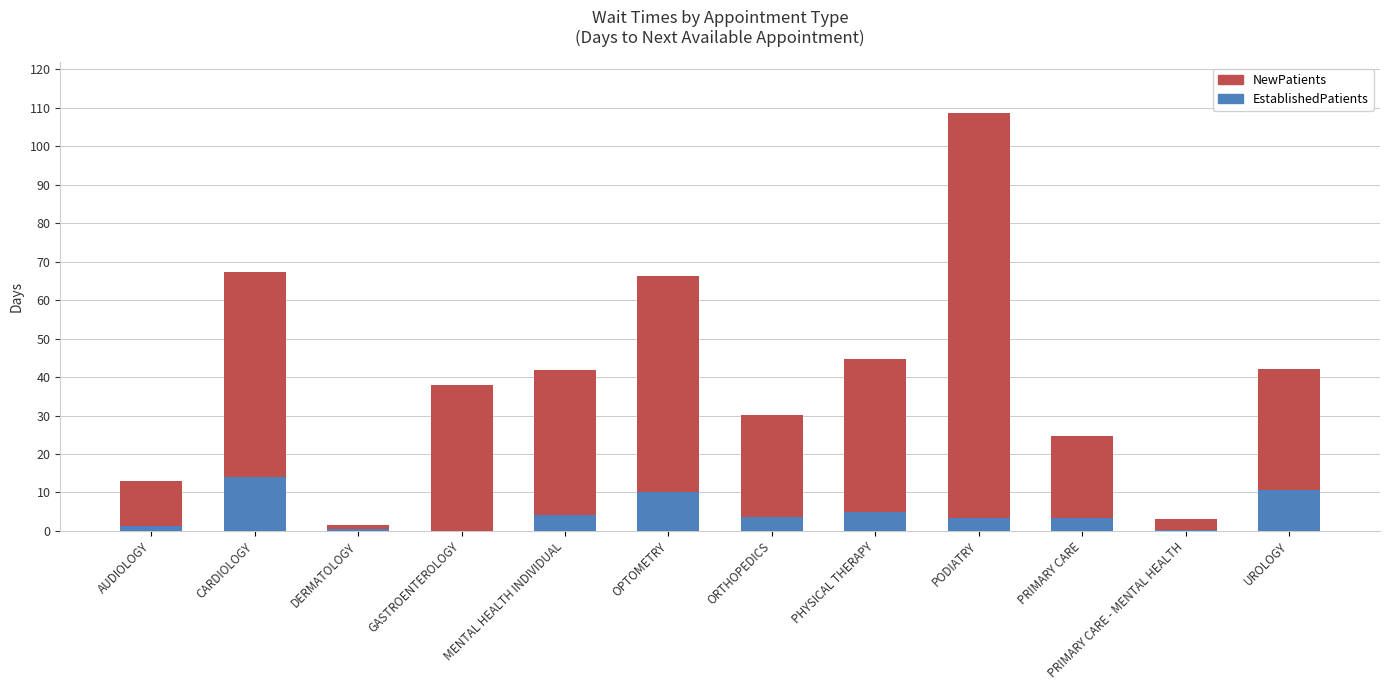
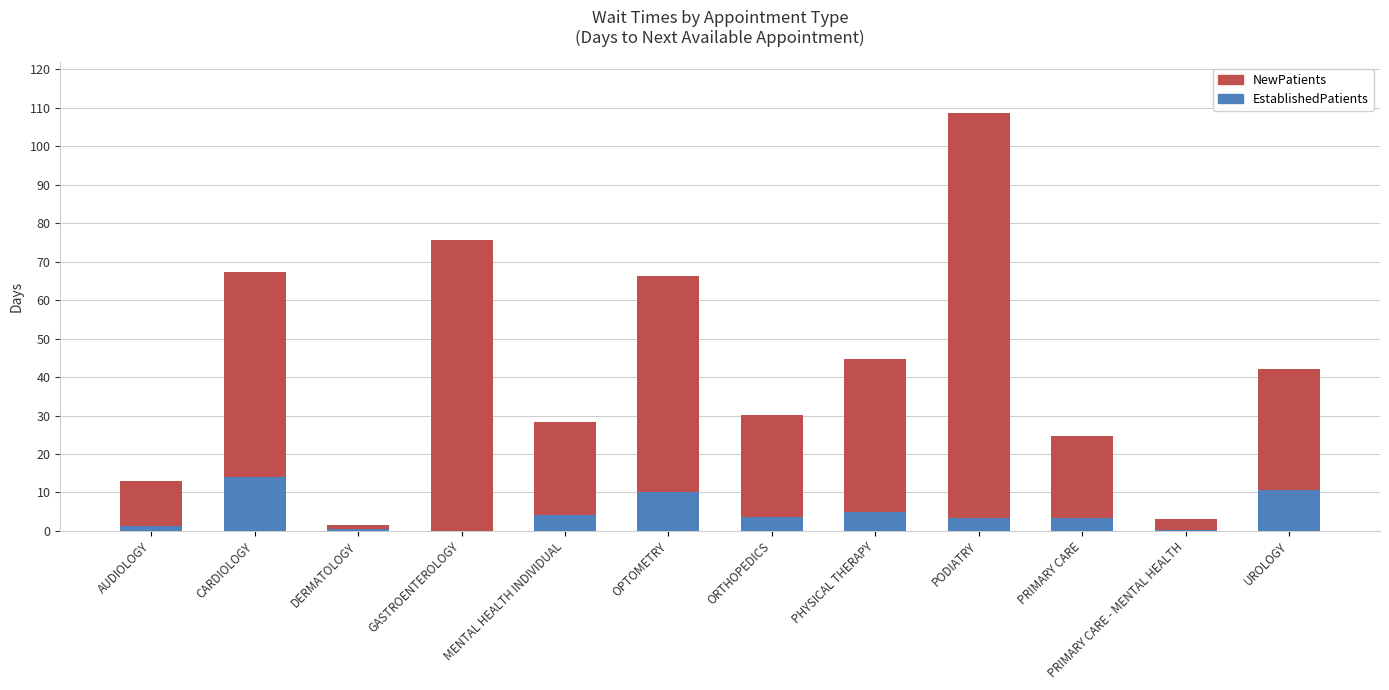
  {
    "EstablishedPatients": {
      "AUDIOLOGY": 1,
      "CARDIOLOGY": 14,
      "GASTROENTEROLOGY": 0,
      "MENTAL HEALTH INDIVIDUAL": 4,
      "OPTOMETRY": 10,
      "ORTHOPEDICS": 4,
      "PHYSICAL THERAPY": 5,
      "PODIATRY": 3,
      "PRIMARY CARE": 3,
      "UROLOGY": 11
    },
    "NewPatients": {
      "AUDIOLOGY": 12,
      "CARDIOLOGY": 53,
      "DERMATOLOGY": 1,
-     "GASTROENTEROLOGY": 38,
-     "MENTAL HEALTH INDIVIDUAL": 38,
+     "GASTROENTEROLOGY": 76,
+     "MENTAL HEALTH INDIVIDUAL": 24,
      "OPTOMETRY": 56,
      "ORTHOPEDICS": 27,
      "PHYSICAL THERAPY": 40,
      "PODIATRY": 105,
      "PRIMARY CARE": 21,
      "PRIMARY CARE - MENTAL HEALTH": 3,
      "UROLOGY": 31
    }
  }
